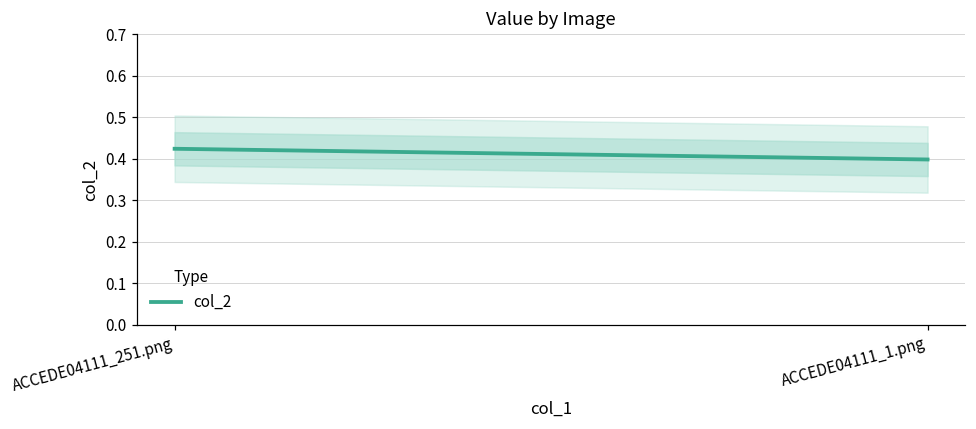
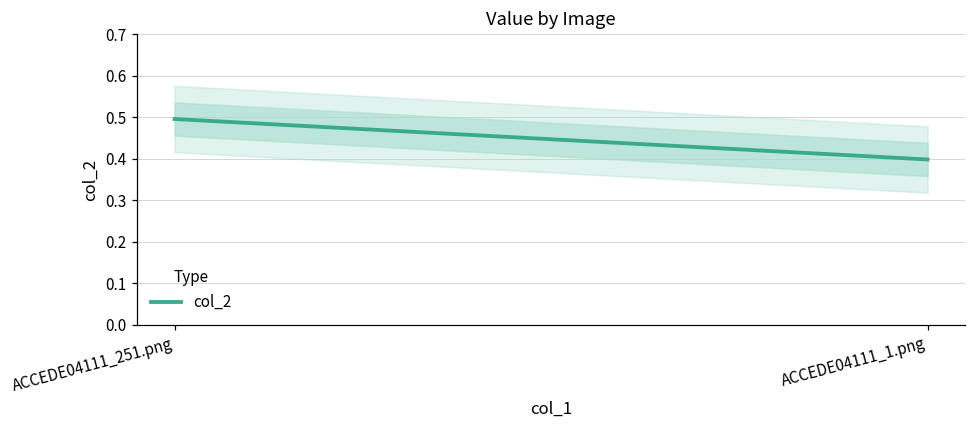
  {
    "col_2": {
-     "ACCEDE04111_251.png": 0.42,
+     "ACCEDE04111_251.png": 0.50,
      "ACCEDE04111_1.png": 0.40
    }
  }
